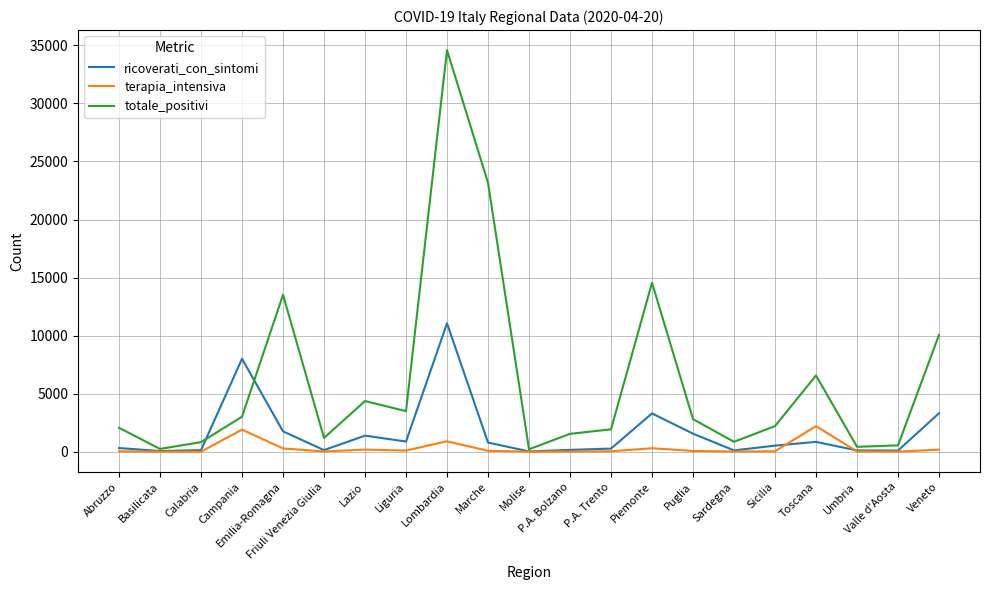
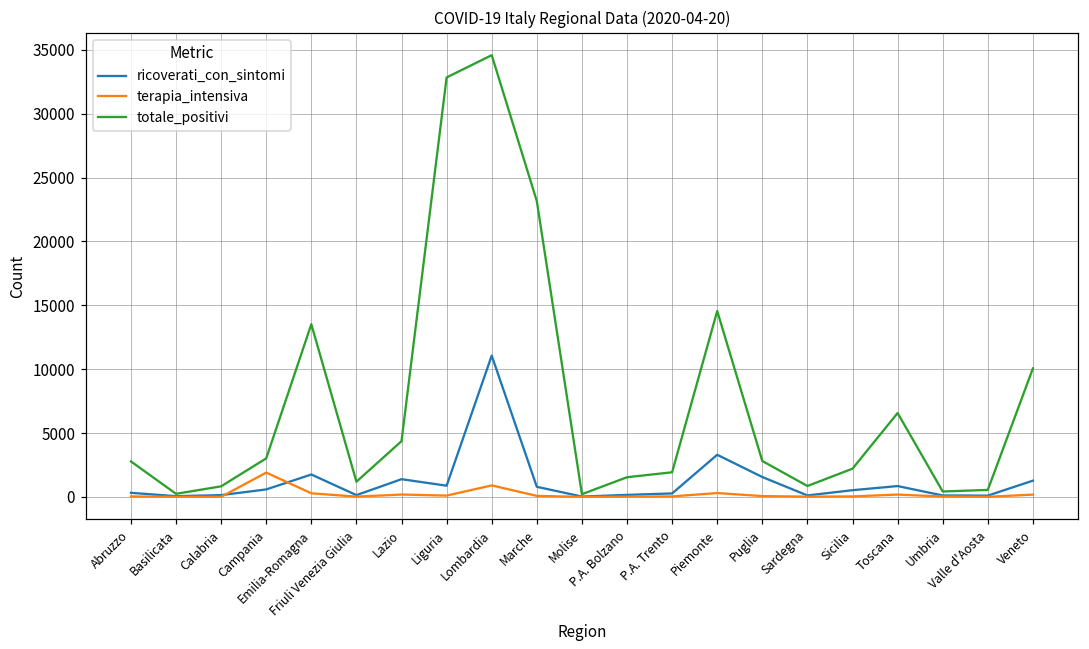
  {
    "ricoverati_con_sintomi": {
      "Abruzzo": 300,
-     "Campania": 8000,
+     "Campania": 600,
      "Emilia-Romagna": 1800,
      "Lazio": 1400,
      "Liguria": 900,
      "Lombardia": 11100,
      "Marche": 800,
      "P.A. Trento": 300,
      "Piemonte": 3300,
      "Puglia": 1600,
      "Sicilia": 500,
      "Toscana": 900,
-     "Veneto": 3300
+     "Veneto": 1300
    },
    "terapia_intensiva": {
      "Abruzzo": 0,
      "Campania": 1900,
      "Emilia-Romagna": 300,
      "Lazio": 200,
      "Liguria": 100,
      "Lombardia": 900,
      "Marche": 100,
      "P.A. Trento": 0,
      "Piemonte": 300,
      "Puglia": 100,
      "Sicilia": 0,
-     "Toscana": 2200,
+     "Toscana": 200,
      "Veneto": 200
    },
    "totale_positivi": {
-     "Abruzzo": 2100,
+     "Abruzzo": 2800,
      "Calabria": 800,
      "Campania": 3000,
      "Emilia-Romagna": 13500,
      "Friuli Venezia Giulia": 1200,
      "Lazio": 4400,
-     "Liguria": 3500,
+     "Liguria": 32800,
      "Lombardia": 34600,
      "Marche": 23200,
      "P.A. Bolzano": 1500,
      "P.A. Trento": 1900,
      "Piemonte": 14600,
      "Puglia": 2800,
      "Sardegna": 900,
      "Sicilia": 2200,
      "Toscana": 6600,
      "Umbria": 400,
      "Valle d'Aosta": 500,
      "Veneto": 10100
    }
  }
